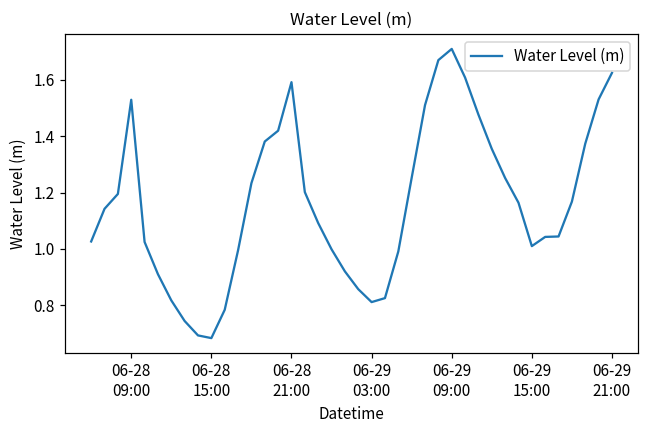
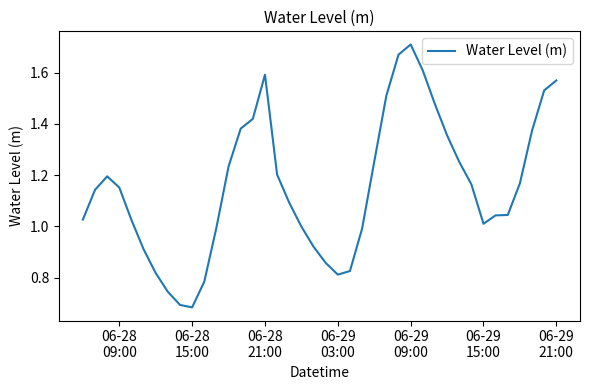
  {
-   "06-28 09:00": 1.53,
+   "06-28 09:00": 1.15,
    "06-28 15:00": 0.68,
    "06-28 21:00": 1.59,
    "06-29 03:00": 0.81,
    "06-29 09:00": 1.71,
    "06-29 15:00": 1.01,
-   "06-29 21:00": 1.62
+   "06-29 21:00": 1.57
  }
